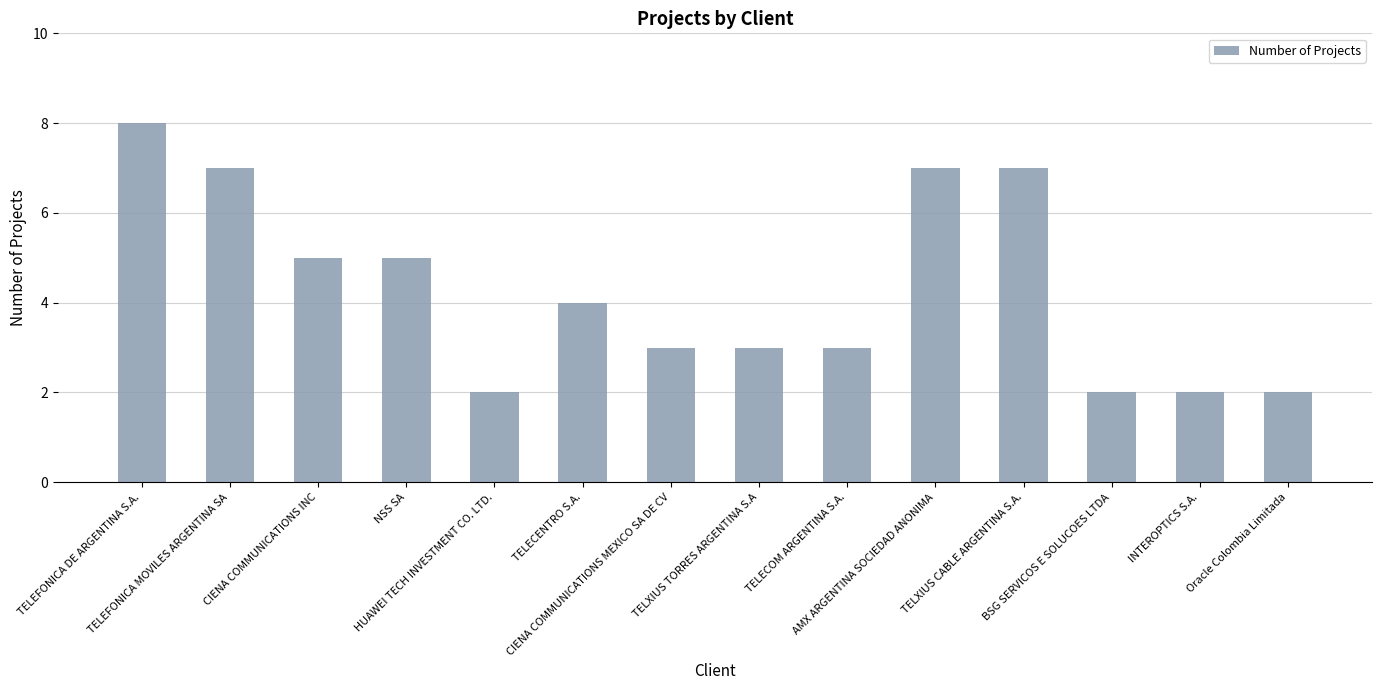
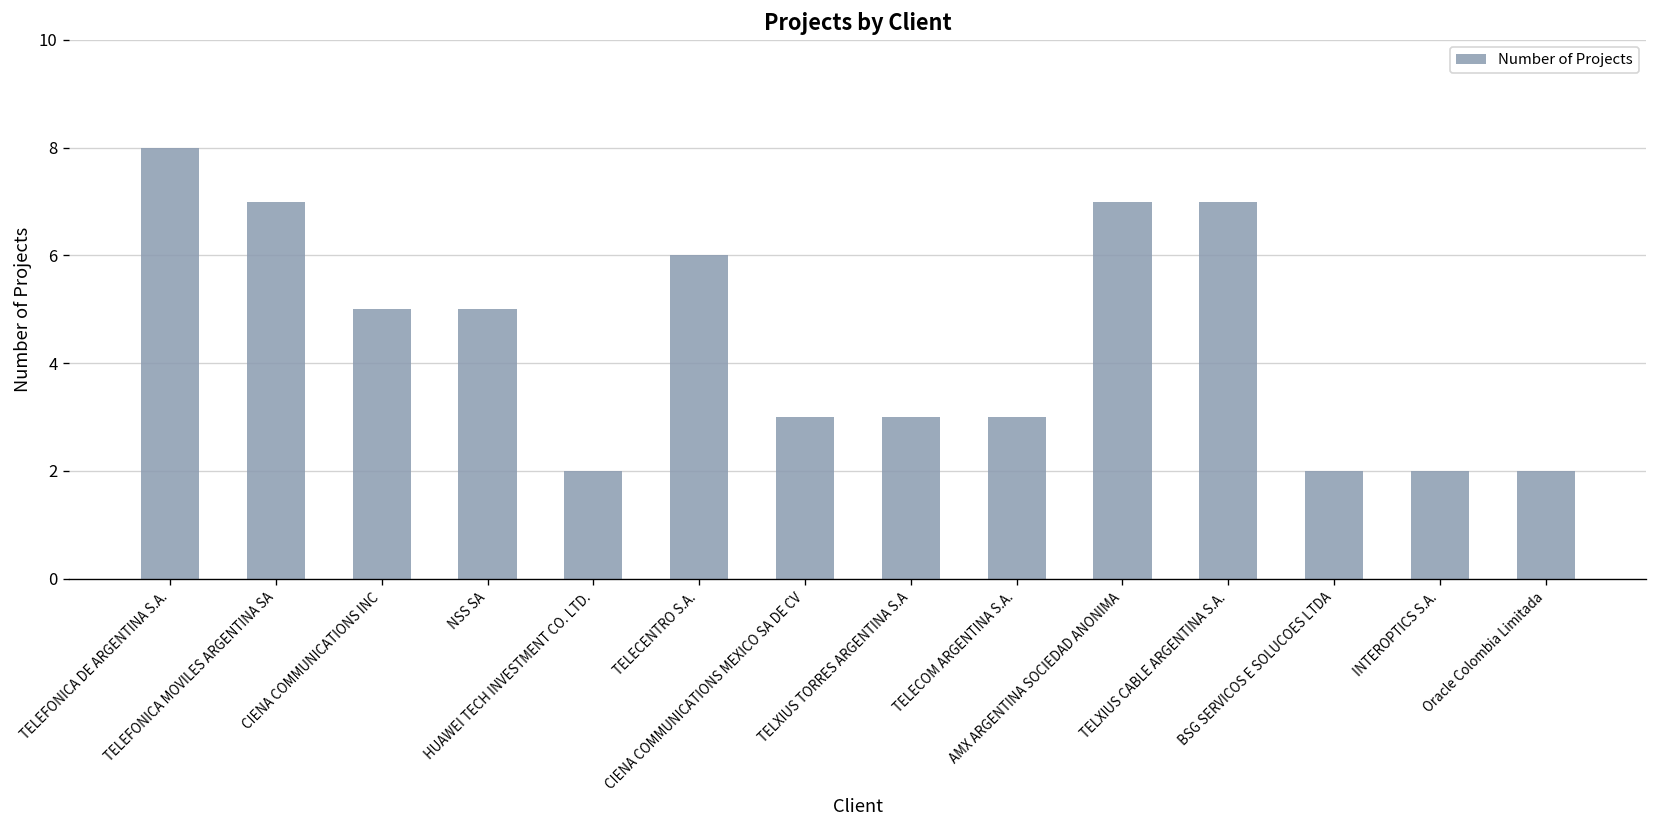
  {
    "TELEFONICA DE ARGENTINA S.A.": 8,
    "TELEFONICA MOVILES ARGENTINA SA": 7,
    "CIENA COMMUNICATIONS INC": 5,
    "NSS SA": 5,
    "HUAWEI TECH INVESTMENT CO. LTD.": 2,
-   "TELECENTRO S.A.": 4,
+   "TELECENTRO S.A.": 6,
    "CIENA COMMUNICATIONS MEXICO SA DE CV": 3,
    "TELXIUS TORRES ARGENTINA S.A": 3,
    "TELECOM ARGENTINA S.A.": 3,
    "AMX ARGENTINA SOCIEDAD ANONIMA": 7,
    "TELXIUS CABLE ARGENTINA S.A.": 7,
    "BSG SERVICOS E SOLUCOES LTDA": 2,
    "INTEROPTICS S.A.": 2,
    "Oracle Colombia Limitada": 2
  }
